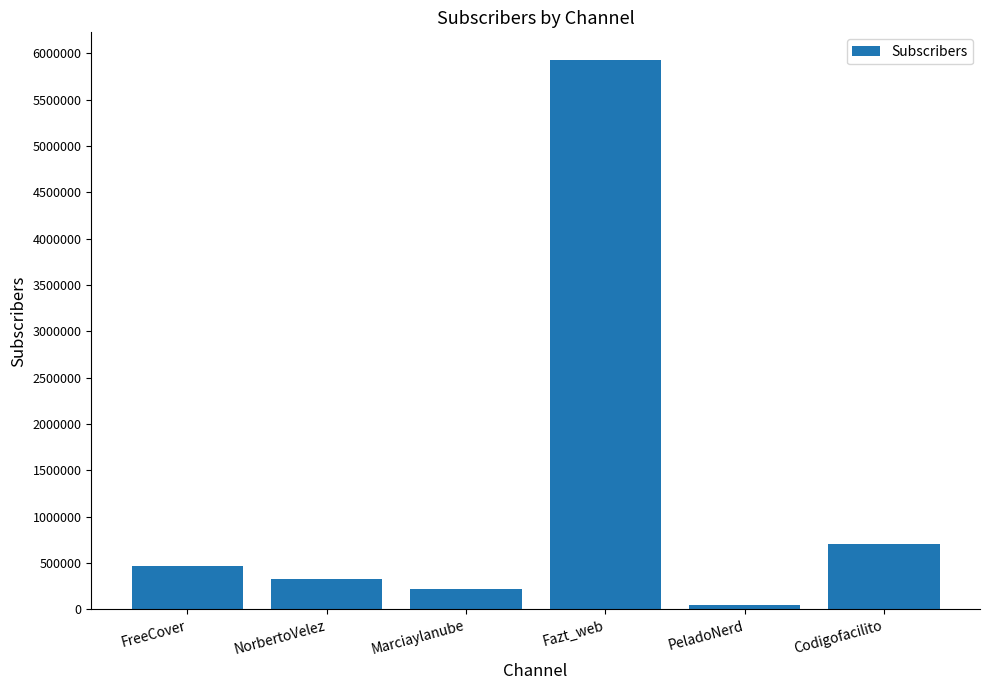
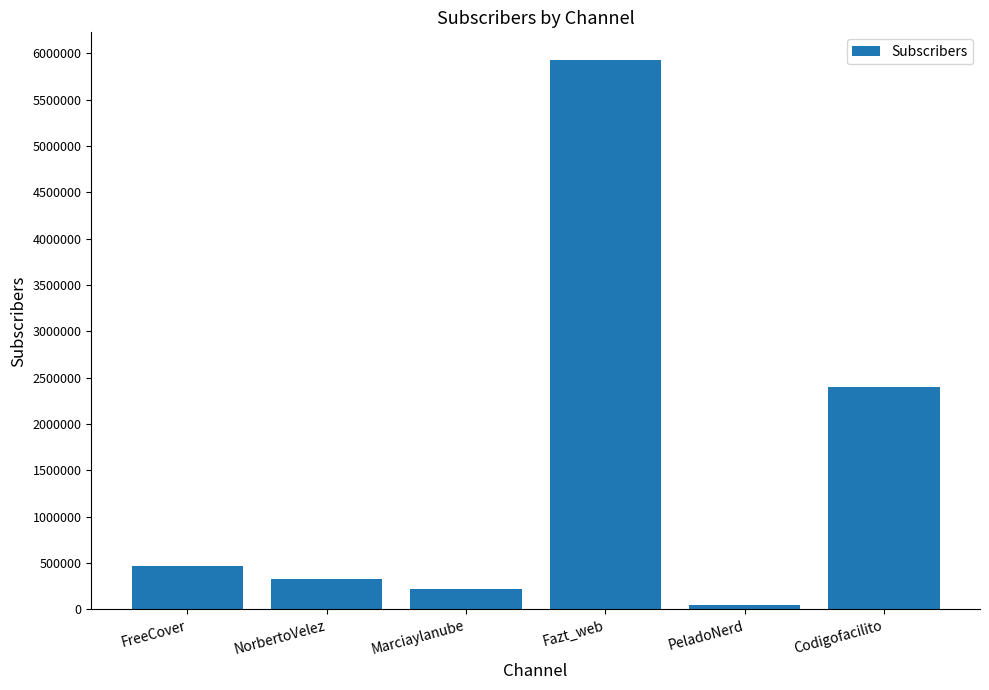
  {
    "FreeCover": 500000,
    "NorbertoVelez": 300000,
    "Marciaylanube": 200000,
    "Fazt_web": 5900000,
    "PeladoNerd": 0,
-   "Codigofacilito": 700000
+   "Codigofacilito": 2400000
  }
